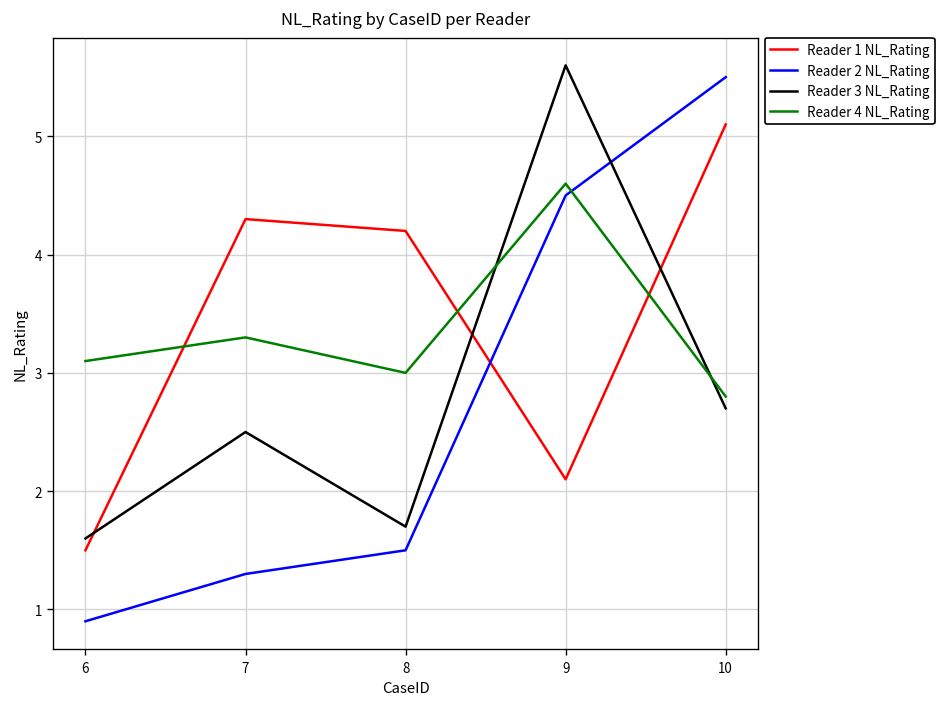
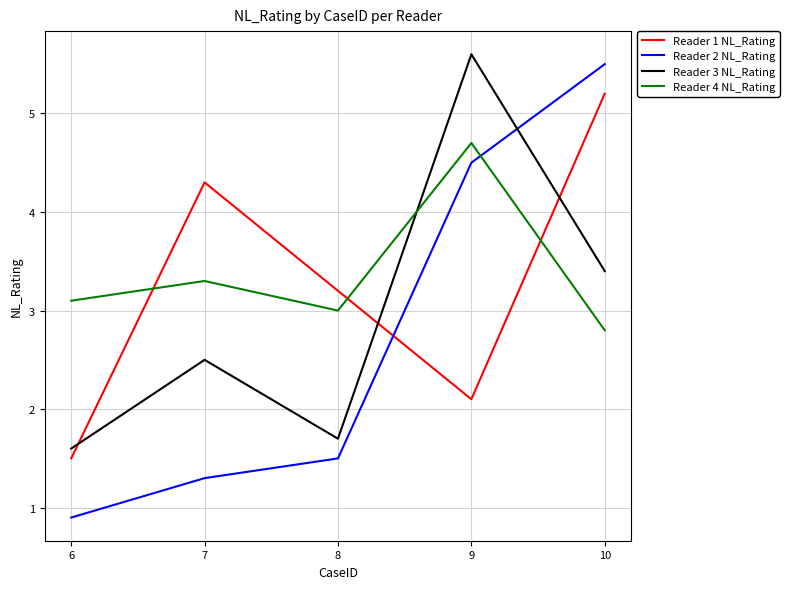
  {
    "Reader 1 NL_Rating": {
      "6": 1.5,
      "7": 4.3,
-     "8": 4.2,
+     "8": 3.2,
      "9": 2.1,
-     "10": 5.1
+     "10": 5.2
    },
    "Reader 2 NL_Rating": {
      "6": 0.9,
      "7": 1.3,
      "8": 1.5,
      "9": 4.5,
      "10": 5.5
    },
    "Reader 3 NL_Rating": {
      "6": 1.6,
      "7": 2.5,
      "8": 1.7,
      "9": 5.6,
-     "10": 2.7
+     "10": 3.4
    },
    "Reader 4 NL_Rating": {
      "6": 3.1,
      "7": 3.3,
      "8": 3.0,
-     "9": 4.6,
+     "9": 4.7,
      "10": 2.8
    }
  }
